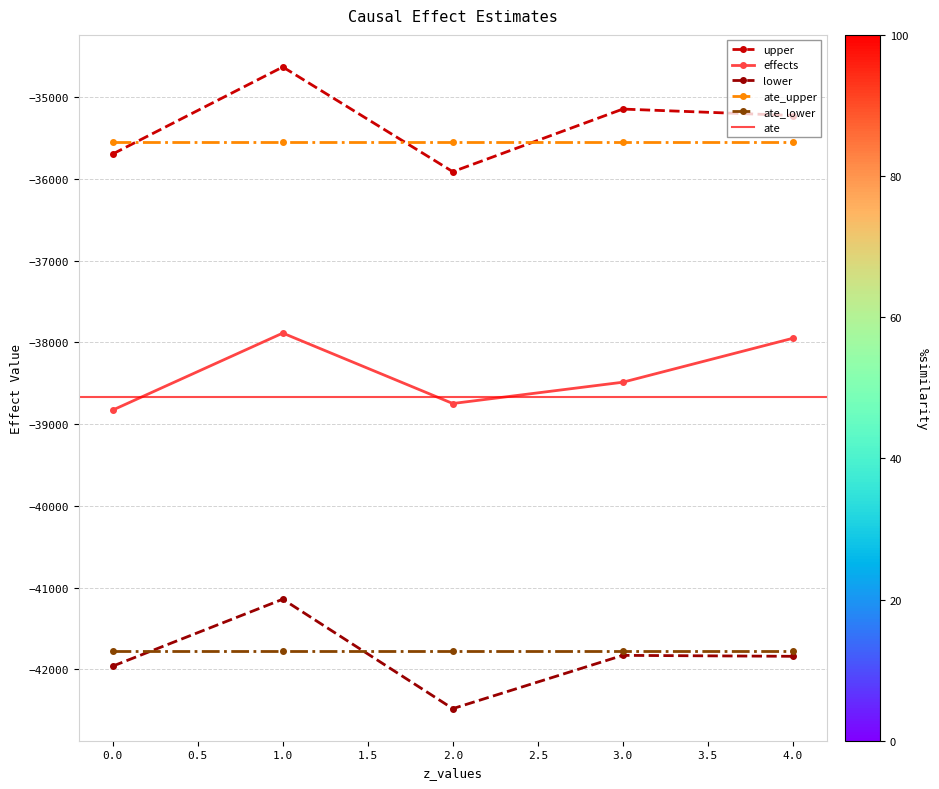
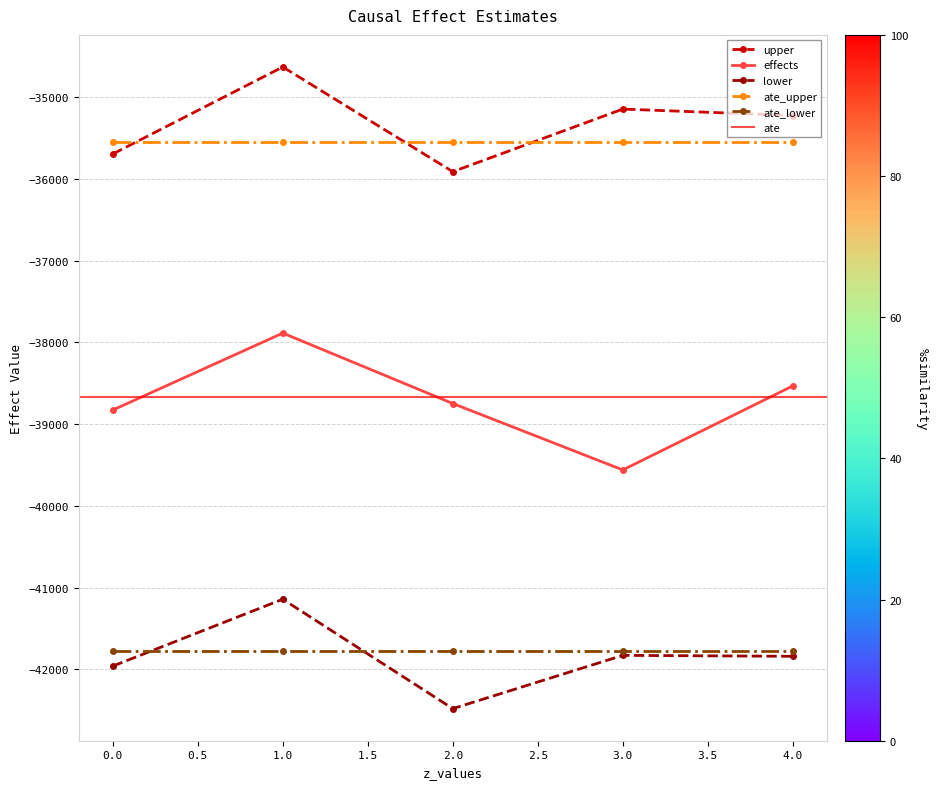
  {
    "effects": {
      "0.0": -38800,
      "1.0": -37900,
      "2.0": -38700,
-     "3.0": -38500,
-     "4.0": -37900
+     "3.0": -39600,
+     "4.0": -38500
    },
    "ate_upper": {
      "0.0": -35500,
      "1.0": -35500,
      "2.0": -35500,
      "3.0": -35500,
      "4.0": -35500
    },
    "ate_lower": {
      "0.0": -41800,
      "1.0": -41800,
      "2.0": -41800,
      "3.0": -41800,
      "4.0": -41800
    }
  }
